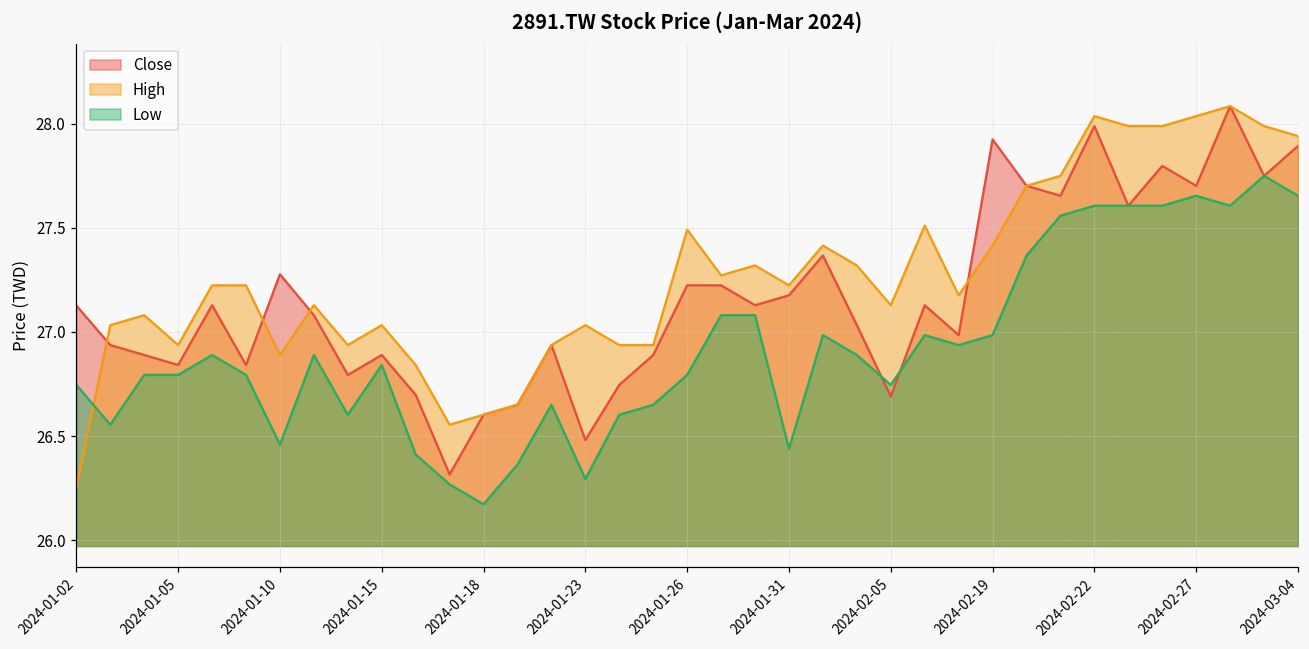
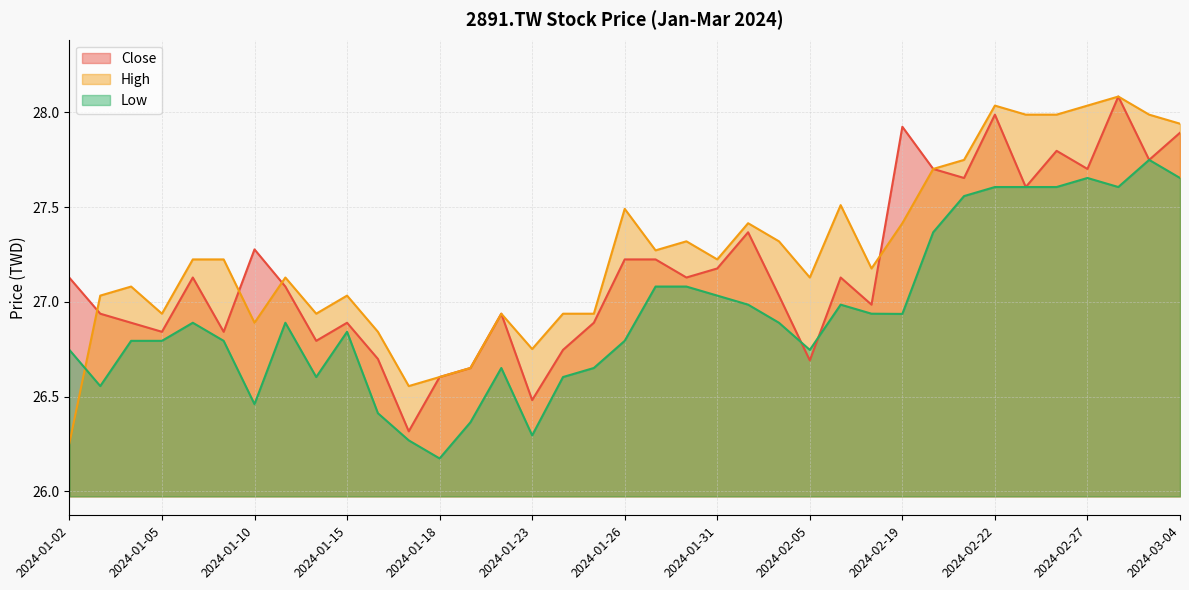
  {
    "Close": {
      "2024-01-02": 27.13,
      "2024-01-05": 26.84,
      "2024-01-10": 27.28,
      "2024-01-15": 26.89,
      "2024-01-23": 26.48,
      "2024-01-26": 27.22,
      "2024-01-31": 27.18,
      "2024-02-05": 26.69,
      "2024-02-19": 27.92,
      "2024-02-22": 27.99,
      "2024-02-27": 27.70,
      "2024-03-04": 27.89
    },
    "High": {
      "2024-01-02": 26.25,
      "2024-01-05": 26.94,
      "2024-01-10": 26.89,
      "2024-01-15": 27.03,
-     "2024-01-23": 27.03,
+     "2024-01-23": 26.75,
      "2024-01-26": 27.49,
      "2024-01-31": 27.22,
      "2024-02-05": 27.13,
      "2024-02-19": 27.41,
      "2024-02-22": 28.04,
      "2024-02-27": 28.04,
      "2024-03-04": 27.94
    },
    "Low": {
      "2024-01-02": 26.75,
      "2024-01-05": 26.79,
      "2024-01-10": 26.46,
      "2024-01-15": 26.84,
      "2024-01-18": 26.17,
      "2024-01-23": 26.29,
      "2024-01-26": 26.79,
-     "2024-01-31": 26.44,
+     "2024-01-31": 27.03,
      "2024-02-05": 26.75,
-     "2024-02-19": 26.98,
+     "2024-02-19": 26.94,
      "2024-02-22": 27.61,
      "2024-02-27": 27.65,
      "2024-03-04": 27.65
    }
  }
